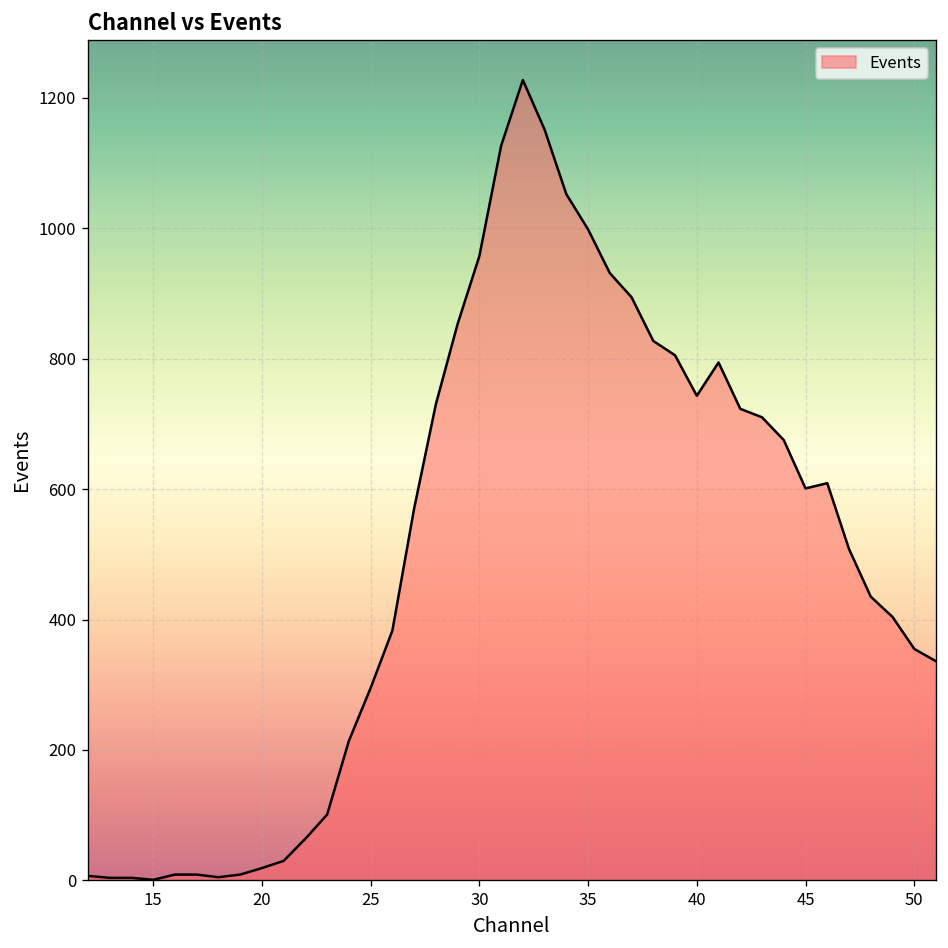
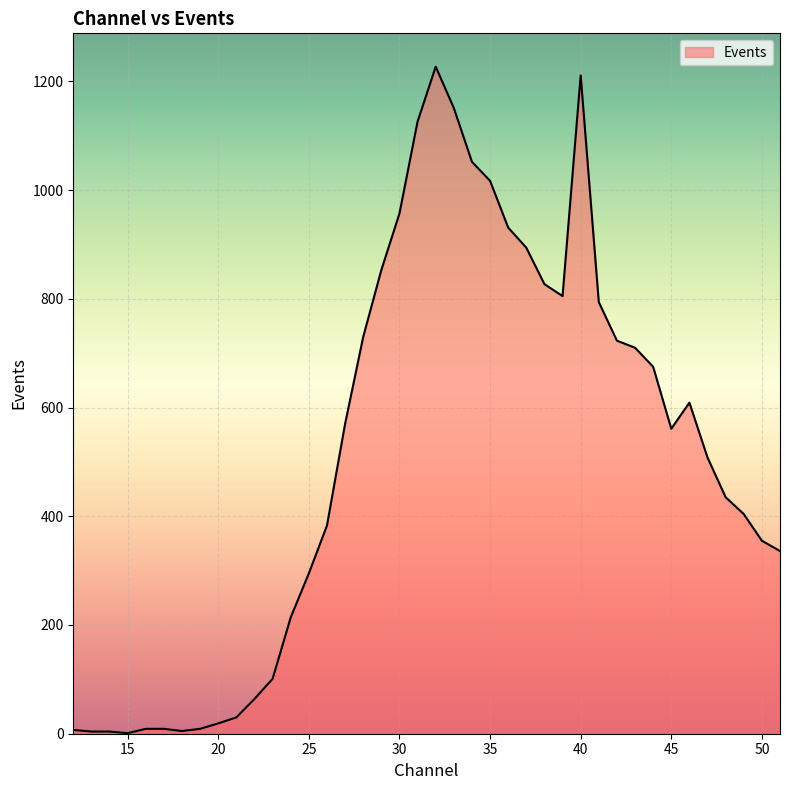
  {
    "15": 0,
    "20": 20,
    "25": 300,
    "30": 960,
-   "35": 1000,
-   "40": 740,
-   "45": 600,
+   "35": 1020,
+   "40": 1210,
+   "45": 560,
    "50": 360
  }
